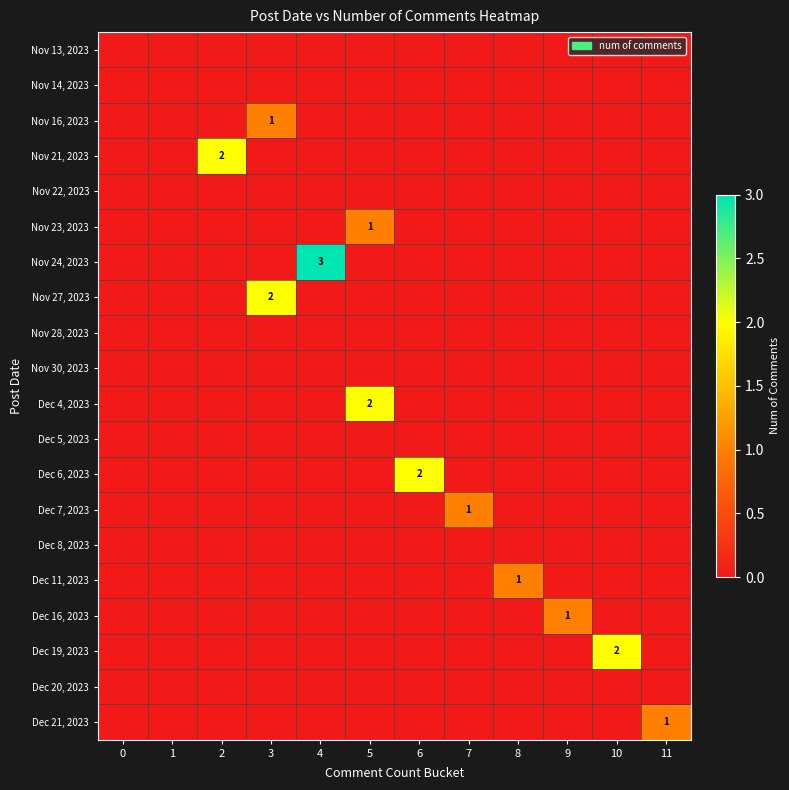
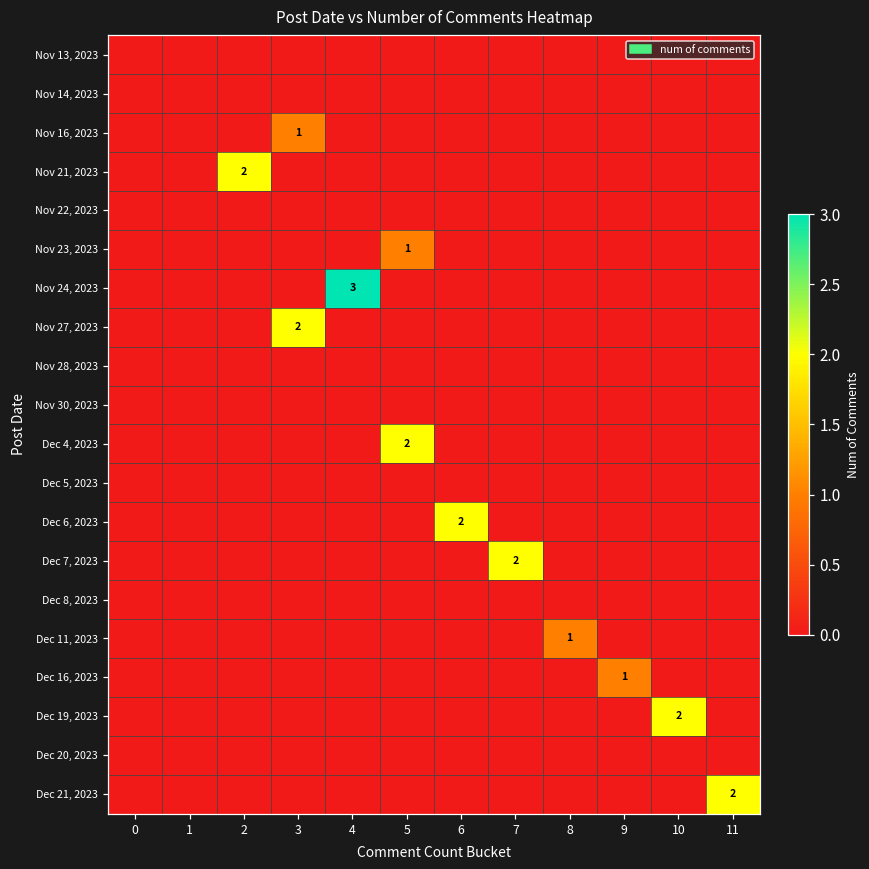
  {
    "Nov 16, 2023": {
      "3": 1
    },
    "Nov 21, 2023": {
      "2": 2
    },
    "Nov 23, 2023": {
      "5": 1
    },
    "Nov 24, 2023": {
      "4": 3
    },
    "Nov 27, 2023": {
      "3": 2
    },
    "Dec 4, 2023": {
      "5": 2
    },
    "Dec 6, 2023": {
      "6": 2
    },
    "Dec 7, 2023": {
-     "7": 1
+     "7": 2
    },
    "Dec 11, 2023": {
      "8": 1
    },
    "Dec 16, 2023": {
      "9": 1
    },
    "Dec 19, 2023": {
      "10": 2
    },
    "Dec 21, 2023": {
-     "11": 1
+     "11": 2
    }
  }
